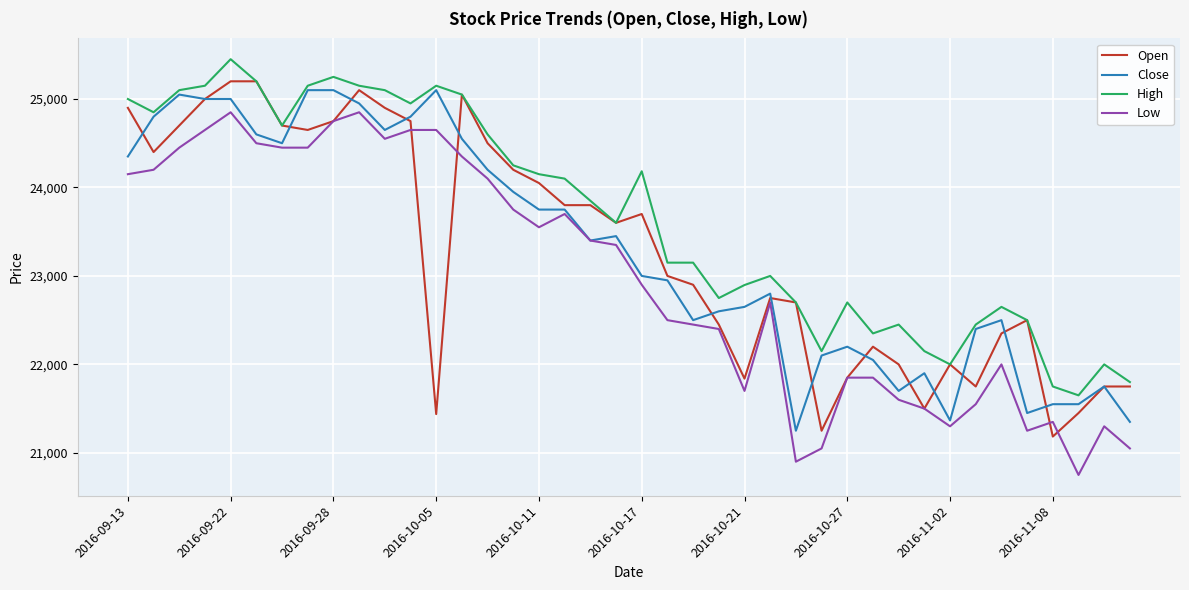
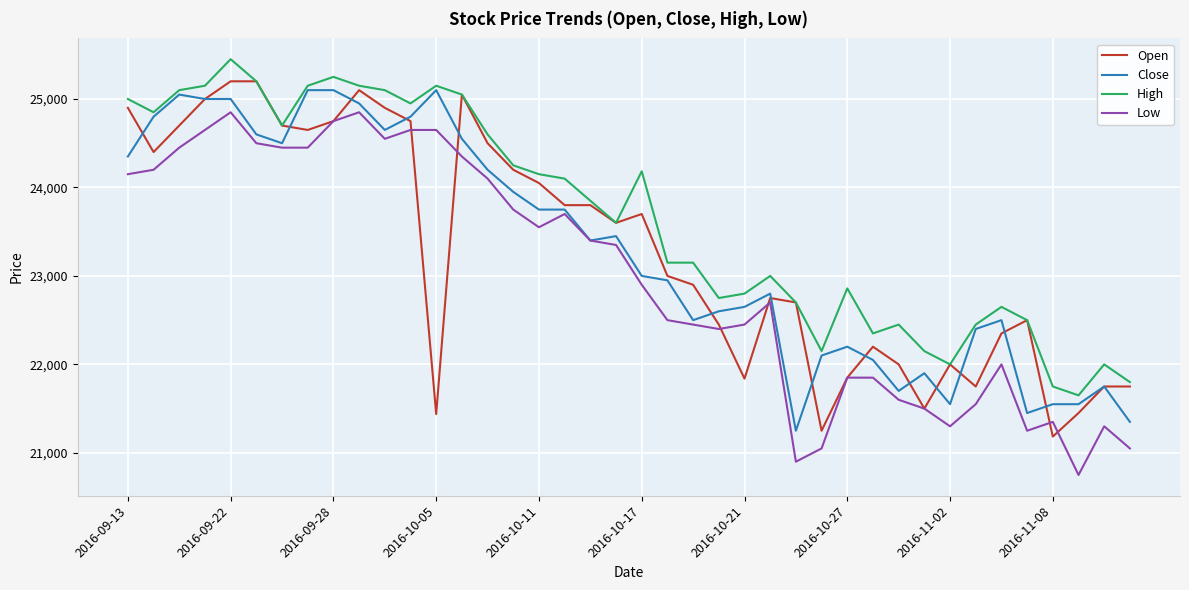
  {
    "Open": {
      "2016-09-13": "24,900",
      "2016-09-22": "25,200",
      "2016-10-05": "21,400",
      "2016-10-11": "24,100",
      "2016-10-17": "23,700",
      "2016-10-21": "21,800",
      "2016-11-08": "21,200"
    },
    "Close": {
      "2016-09-13": "24,400",
      "2016-09-22": "25,000",
      "2016-09-28": "25,100",
      "2016-10-05": "25,100",
      "2016-10-11": "23,800",
      "2016-10-17": "23,000",
      "2016-10-21": "22,700",
      "2016-10-27": "22,200",
-     "2016-11-02": "21,400",
+     "2016-11-02": "21,600",
      "2016-11-08": "21,600"
    },
    "High": {
      "2016-09-13": "25,000",
      "2016-09-22": "25,500",
      "2016-09-28": "25,300",
      "2016-10-05": "25,200",
      "2016-10-11": "24,200",
      "2016-10-17": "24,200",
-     "2016-10-21": "22,900",
-     "2016-10-27": "22,700",
+     "2016-10-21": "22,800",
+     "2016-10-27": "22,900",
      "2016-11-08": "21,800"
    },
    "Low": {
      "2016-09-13": "24,200",
      "2016-09-22": "24,900",
      "2016-10-05": "24,700",
      "2016-10-11": "23,600",
      "2016-10-17": "22,900",
-     "2016-10-21": "21,700",
+     "2016-10-21": "22,500",
      "2016-11-02": "21,300",
      "2016-11-08": "21,400"
    }
  }
